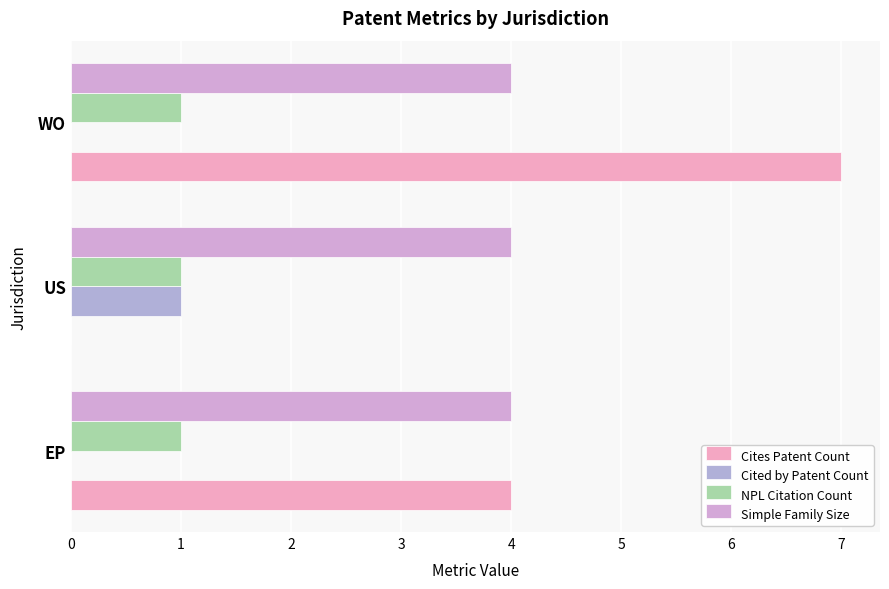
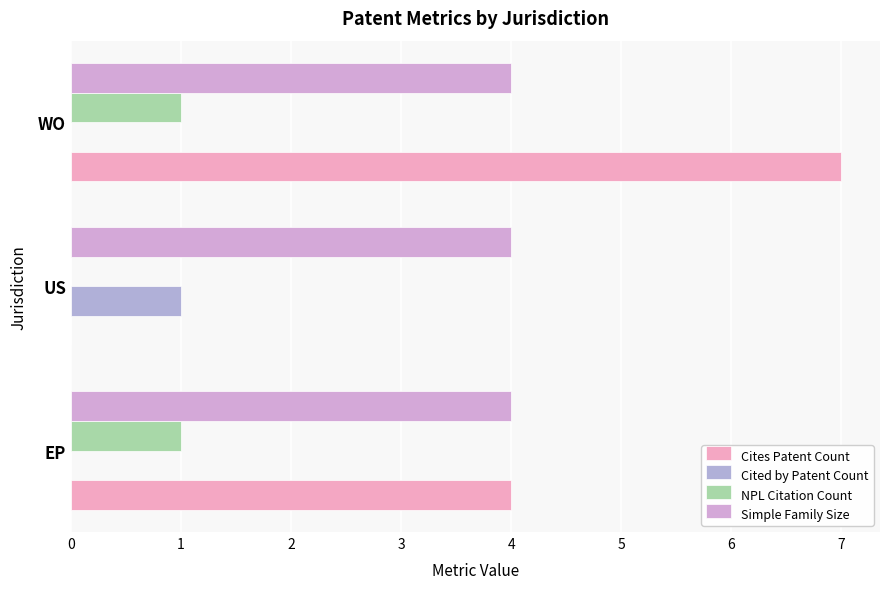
  {
    "NPL Citation Count": {
      "WO": 1,
-     "US": 1,
+     "US": 0,
      "EP": 1
    }
  }
